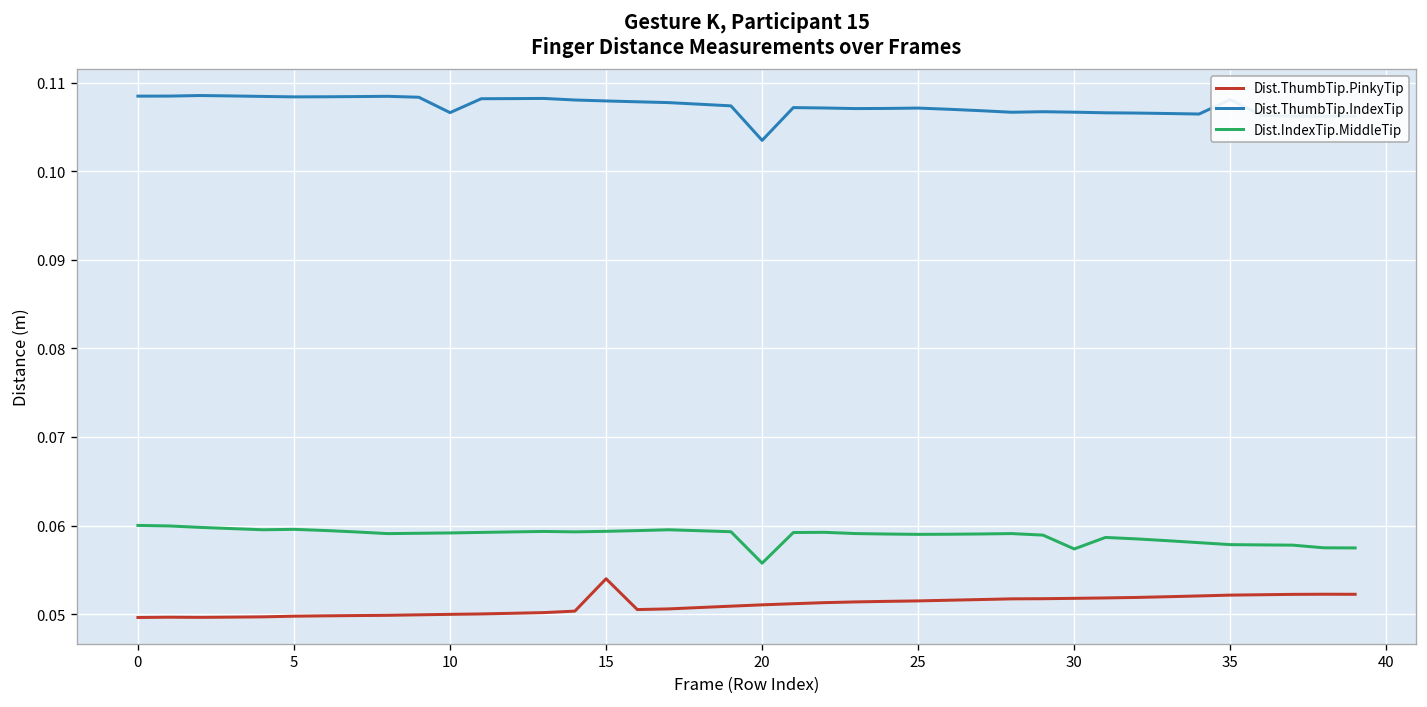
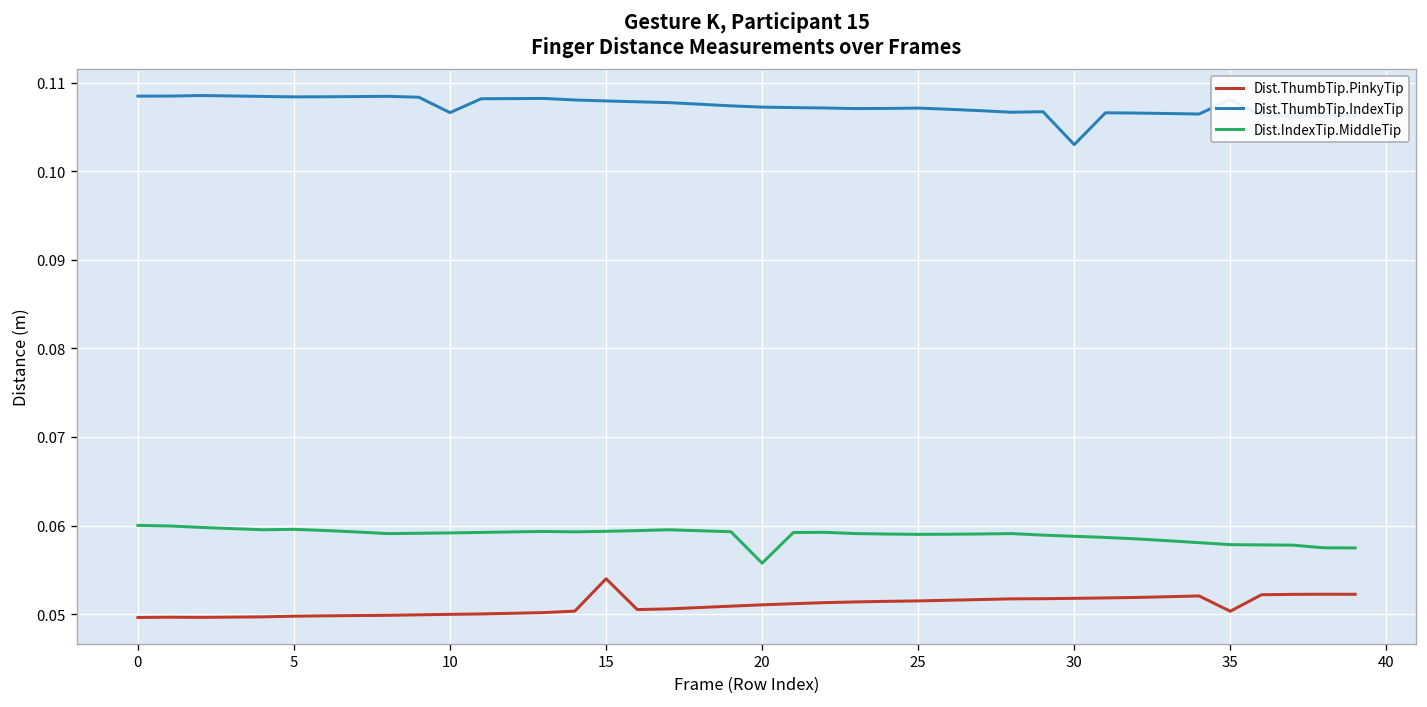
  {
    "Dist.ThumbTip.PinkyTip": {
      "0": 0.050,
      "5": 0.050,
      "10": 0.050,
      "15": 0.054,
      "20": 0.051,
      "25": 0.051,
      "30": 0.052,
-     "35": 0.052
+     "35": 0.050
    },
    "Dist.ThumbTip.IndexTip": {
      "0": 0.108,
      "5": 0.108,
      "10": 0.107,
      "15": 0.108,
-     "20": 0.103,
+     "20": 0.107,
      "25": 0.107,
-     "30": 0.107
+     "30": 0.103
    },
    "Dist.IndexTip.MiddleTip": {
      "0": 0.060,
      "5": 0.060,
      "10": 0.059,
      "15": 0.059,
      "20": 0.056,
      "25": 0.059,
-     "30": 0.057,
+     "30": 0.059,
      "35": 0.058
    }
  }
